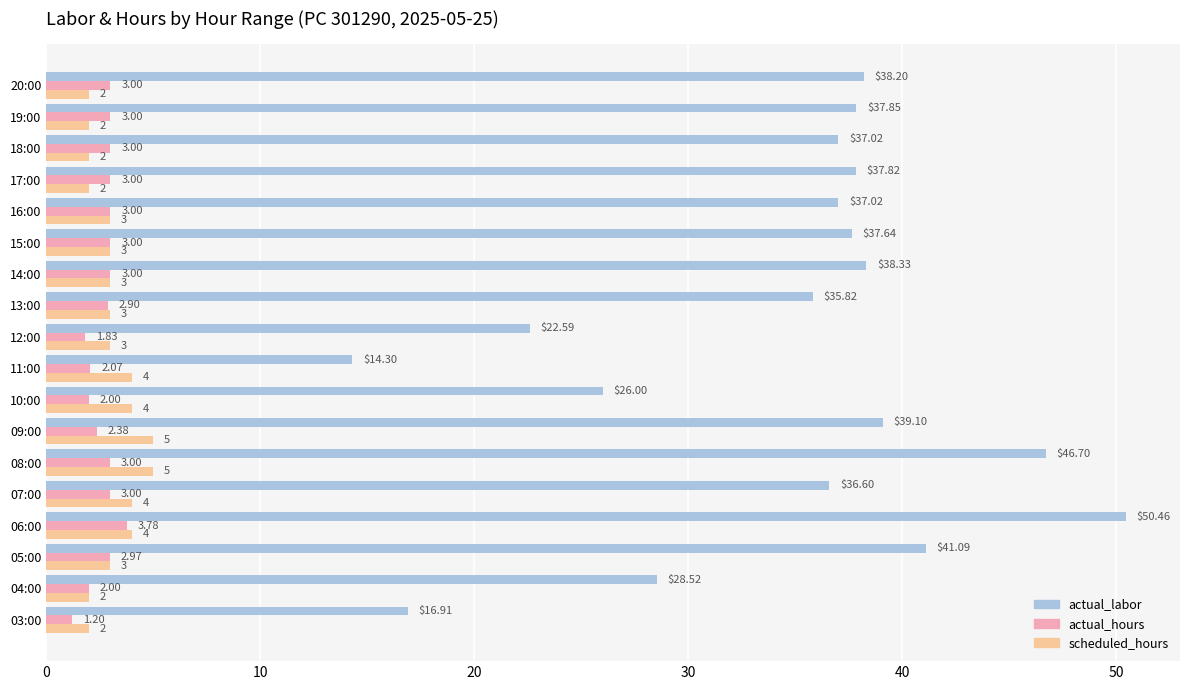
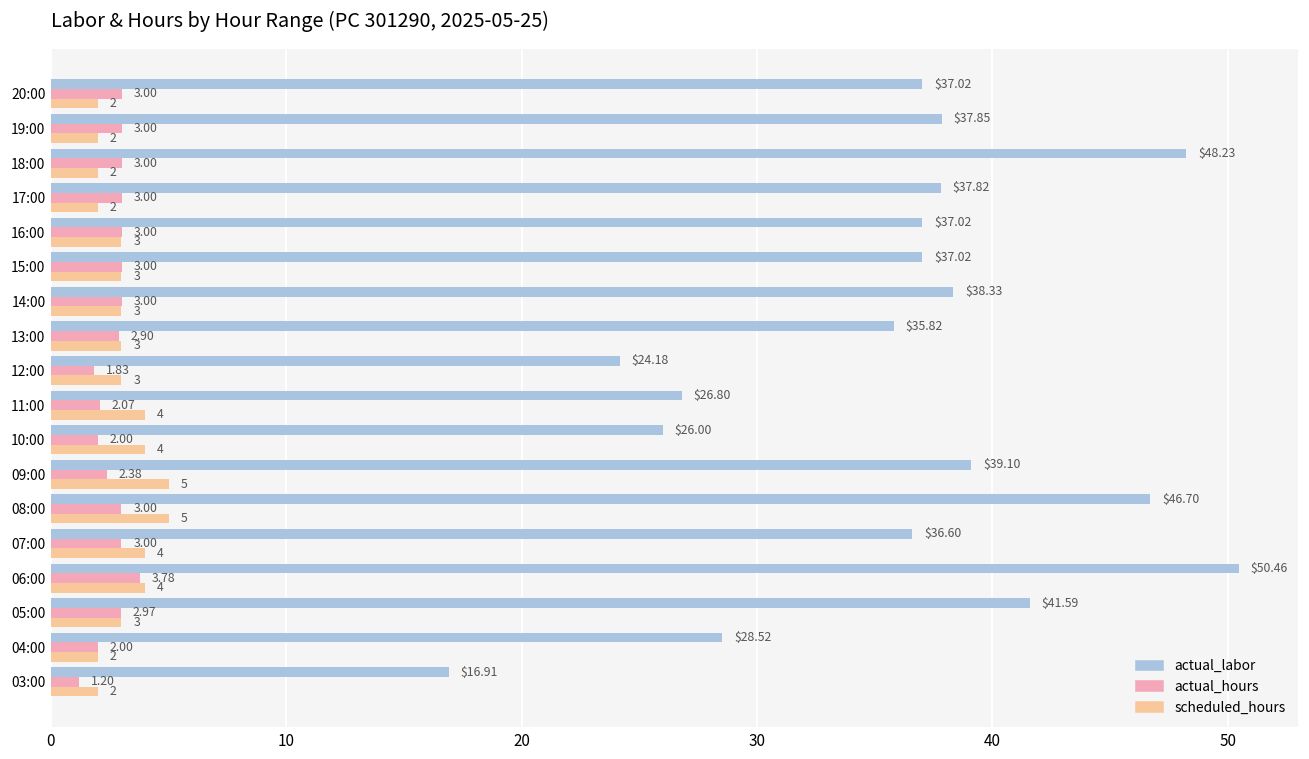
  {
    "actual_labor": {
-     "20:00": "$38.20",
+     "20:00": "$37.02",
      "19:00": "$37.85",
-     "18:00": "$37.02",
+     "18:00": "$48.23",
      "17:00": "$37.82",
      "16:00": "$37.02",
-     "15:00": "$37.64",
+     "15:00": "$37.02",
      "14:00": "$38.33",
      "13:00": "$35.82",
-     "12:00": "$22.59",
-     "11:00": "$14.30",
+     "12:00": "$24.18",
+     "11:00": "$26.80",
      "10:00": "$26.00",
      "09:00": "$39.10",
      "08:00": "$46.70",
      "07:00": "$36.60",
      "06:00": "$50.46",
-     "05:00": "$41.09",
+     "05:00": "$41.59",
      "04:00": "$28.52",
      "03:00": "$16.91"
    }
  }
